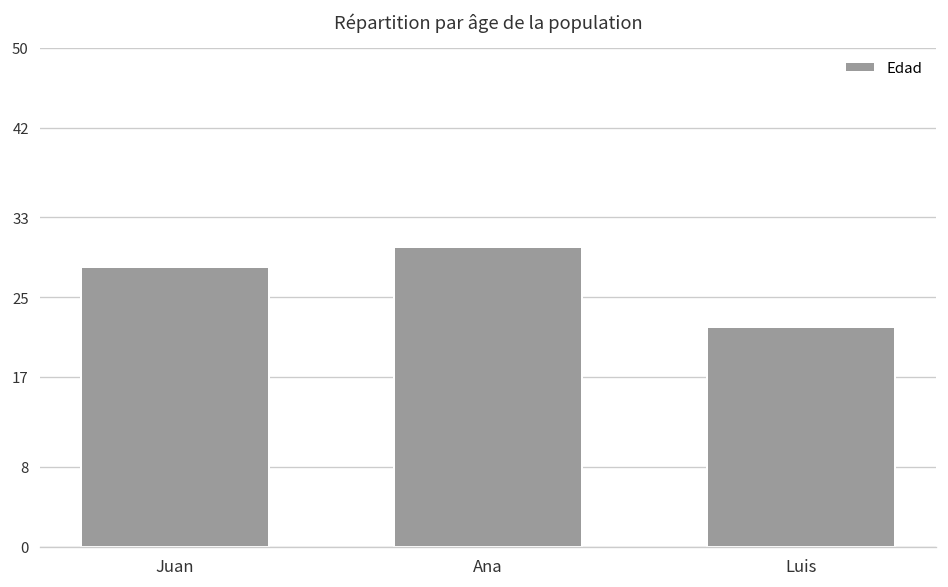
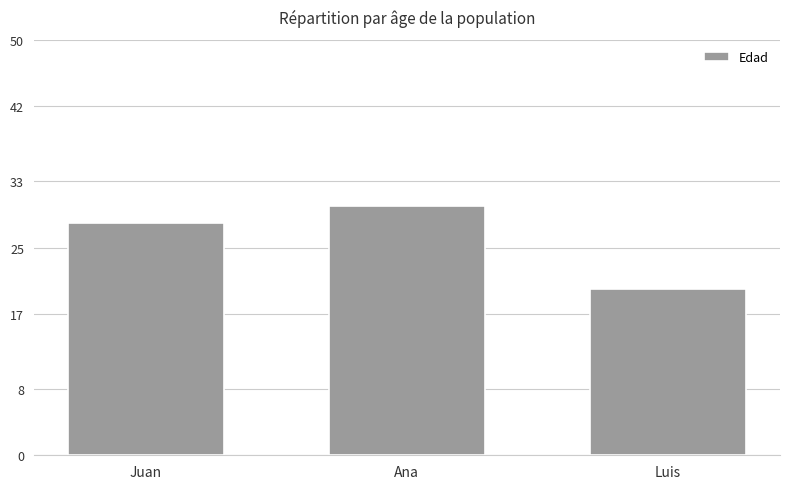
  {
    "Juan": 28,
    "Ana": 30,
-   "Luis": 22
+   "Luis": 20
  }
